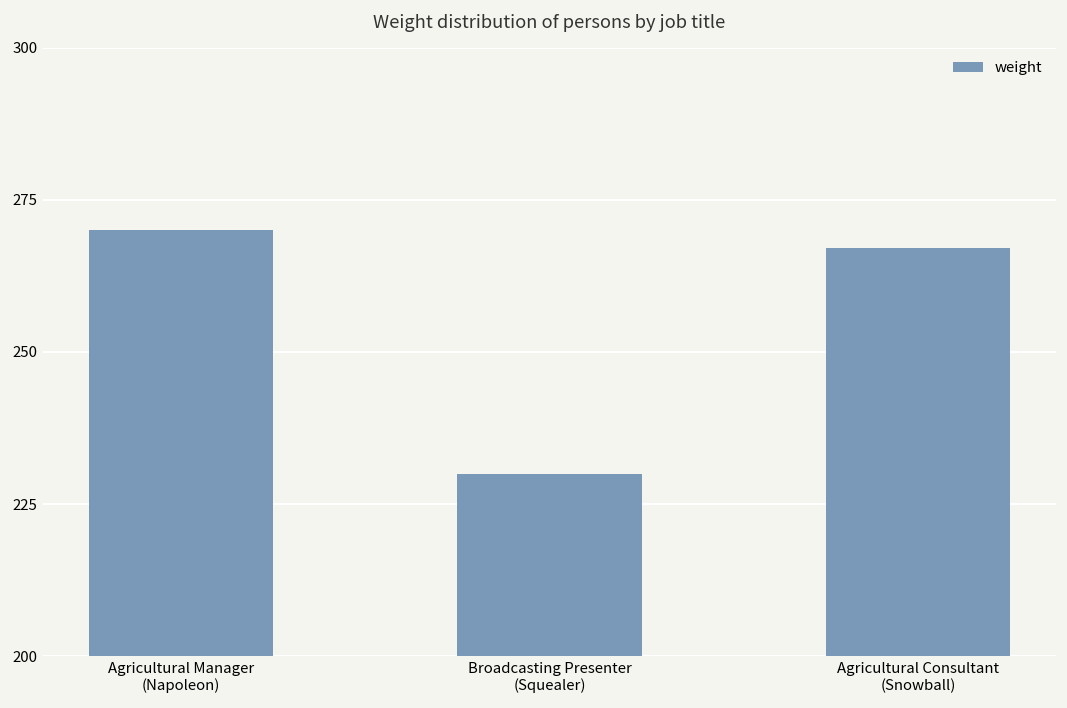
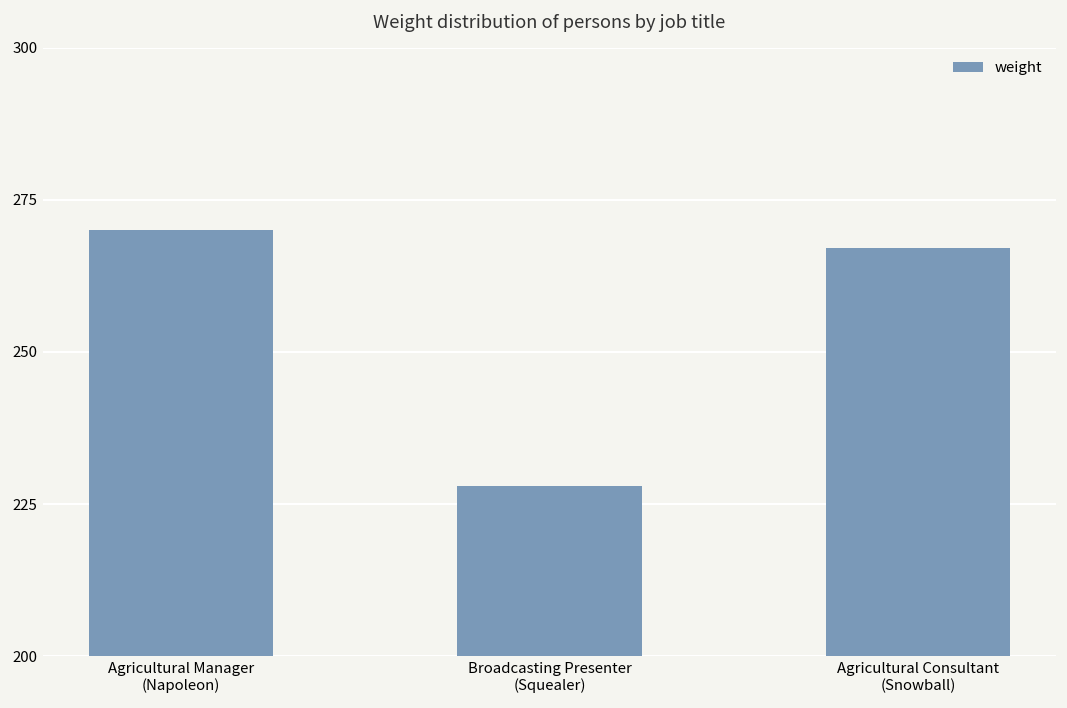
  {
    "Agricultural Manager (Napoleon)": 270,
-   "Broadcasting Presenter (Squealer)": 230,
+   "Broadcasting Presenter (Squealer)": 228,
    "Agricultural Consultant (Snowball)": 267
  }
